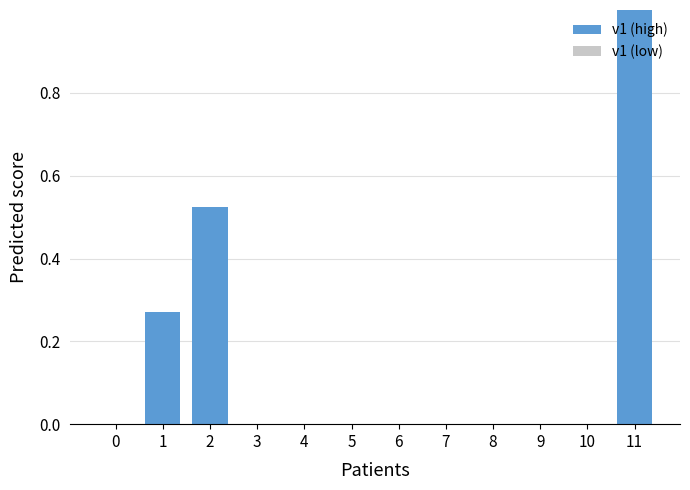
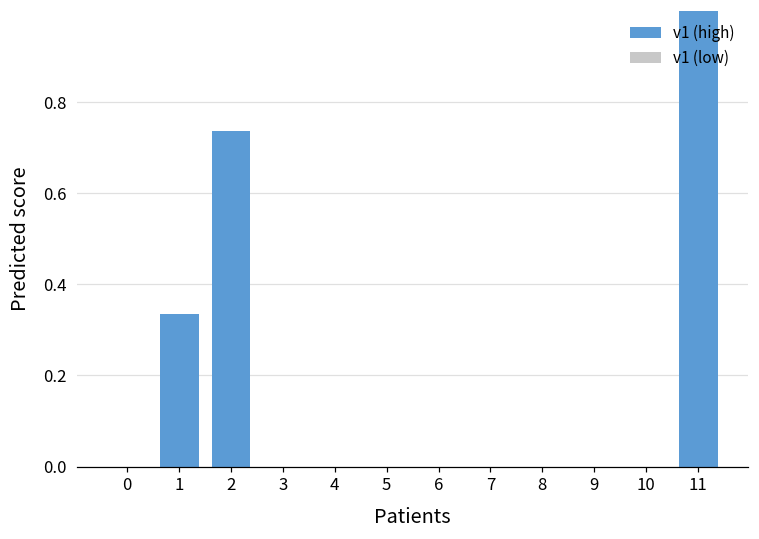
  {
    "0": 0.00,
-   "1": 0.27,
-   "2": 0.53,
+   "1": 0.33,
+   "2": 0.74,
    "3": 0.00,
    "4": 0.00,
    "5": 0.00,
    "6": 0.00,
    "7": 0.00,
    "8": 0.00,
    "9": 0.00,
    "10": 0.00,
    "11": 1.00
  }
